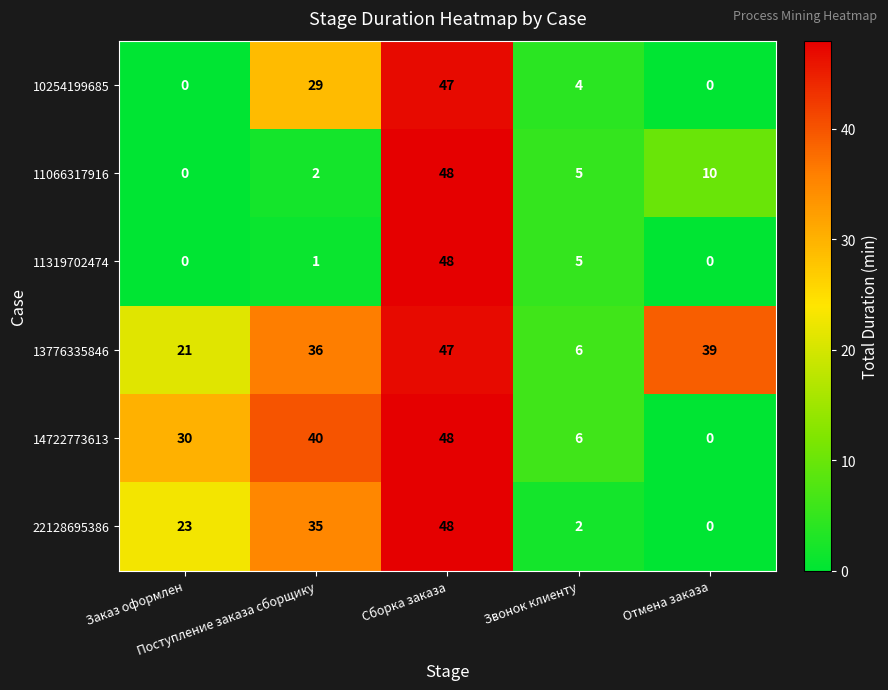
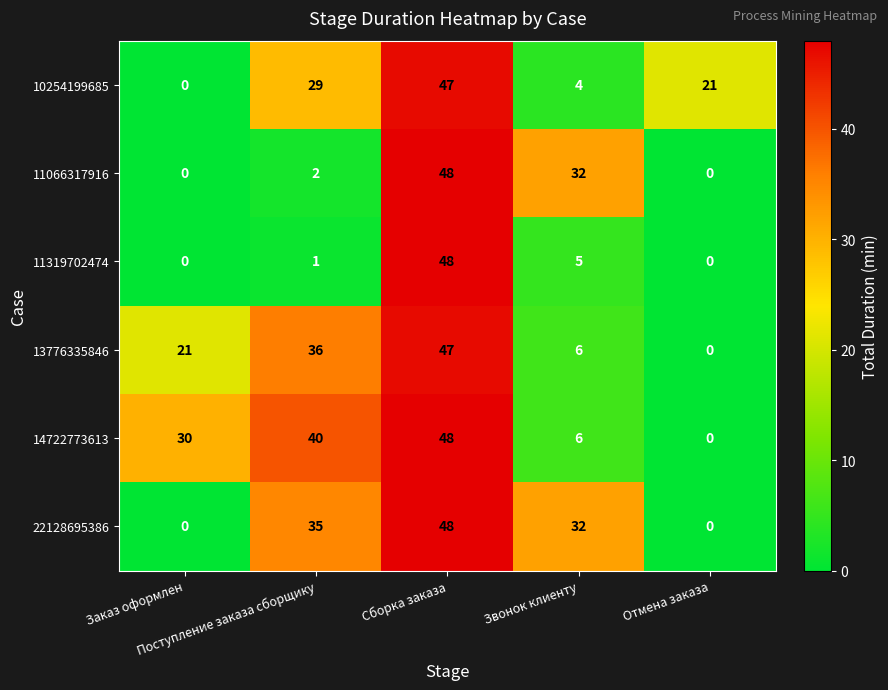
  {
    "10254199685": {
      "Заказ оформлен": 0,
      "Поступление заказа сборщику": 29,
      "Сборка заказа": 47,
      "Звонок клиенту": 4,
-     "Отмена заказа": 0
+     "Отмена заказа": 21
    },
    "11066317916": {
      "Заказ оформлен": 0,
      "Поступление заказа сборщику": 2,
      "Сборка заказа": 48,
-     "Звонок клиенту": 5,
-     "Отмена заказа": 10
+     "Звонок клиенту": 32,
+     "Отмена заказа": 0
    },
    "11319702474": {
      "Заказ оформлен": 0,
      "Поступление заказа сборщику": 1,
      "Сборка заказа": 48,
      "Звонок клиенту": 5,
      "Отмена заказа": 0
    },
    "13776335846": {
      "Заказ оформлен": 21,
      "Поступление заказа сборщику": 36,
      "Сборка заказа": 47,
      "Звонок клиенту": 6,
-     "Отмена заказа": 39
+     "Отмена заказа": 0
    },
    "14722773613": {
      "Заказ оформлен": 30,
      "Поступление заказа сборщику": 40,
      "Сборка заказа": 48,
      "Звонок клиенту": 6,
      "Отмена заказа": 0
    },
    "22128695386": {
-     "Заказ оформлен": 23,
+     "Заказ оформлен": 0,
      "Поступление заказа сборщику": 35,
      "Сборка заказа": 48,
-     "Звонок клиенту": 2,
+     "Звонок клиенту": 32,
      "Отмена заказа": 0
    }
  }
